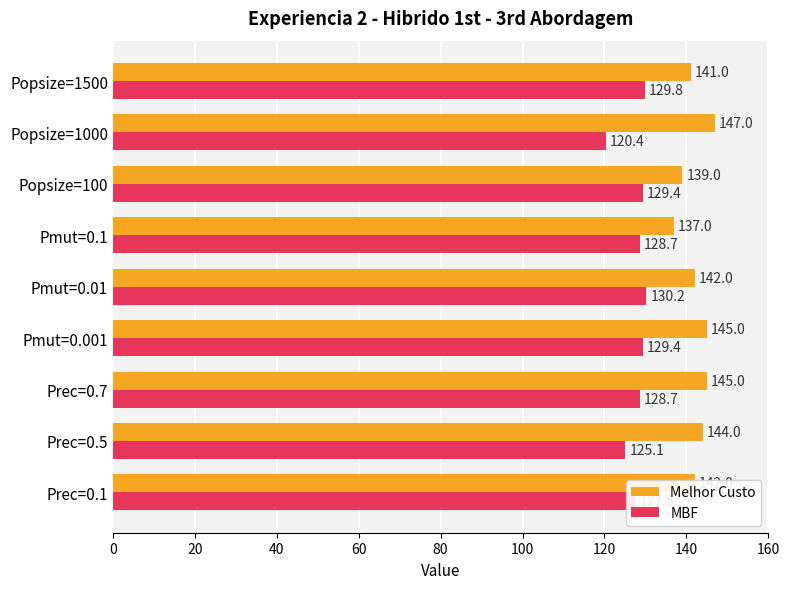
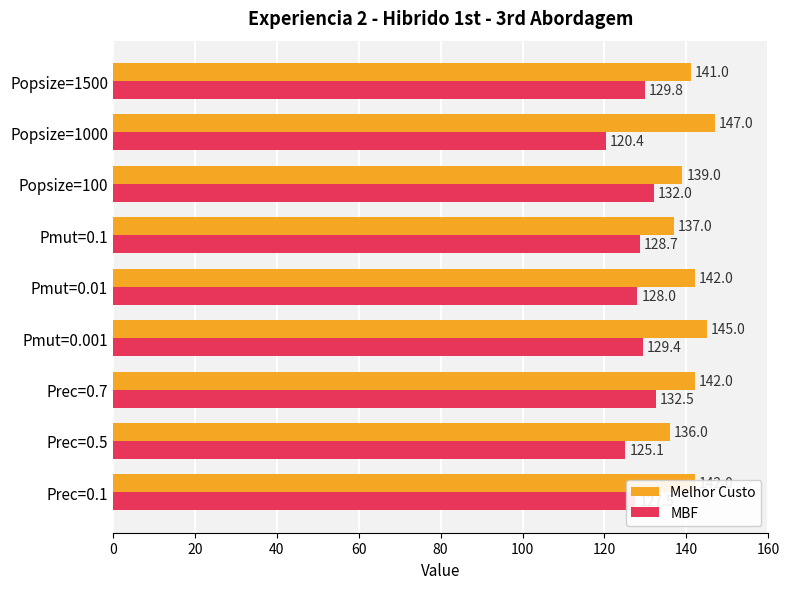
  {
    "Melhor Custo": {
      "Popsize=1500": 141.0,
      "Popsize=1000": 147.0,
      "Popsize=100": 139.0,
      "Pmut=0.1": 137.0,
      "Pmut=0.01": 142.0,
      "Pmut=0.001": 145.0,
-     "Prec=0.7": 145.0,
-     "Prec=0.5": 144.0
+     "Prec=0.7": 142.0,
+     "Prec=0.5": 136.0
    },
    "MBF": {
      "Popsize=1500": 129.8,
      "Popsize=1000": 120.4,
-     "Popsize=100": 129.4,
+     "Popsize=100": 132.0,
      "Pmut=0.1": 128.7,
-     "Pmut=0.01": 130.2,
+     "Pmut=0.01": 128.0,
      "Pmut=0.001": 129.4,
-     "Prec=0.7": 128.7,
+     "Prec=0.7": 132.5,
      "Prec=0.5": 125.1
    }
  }
